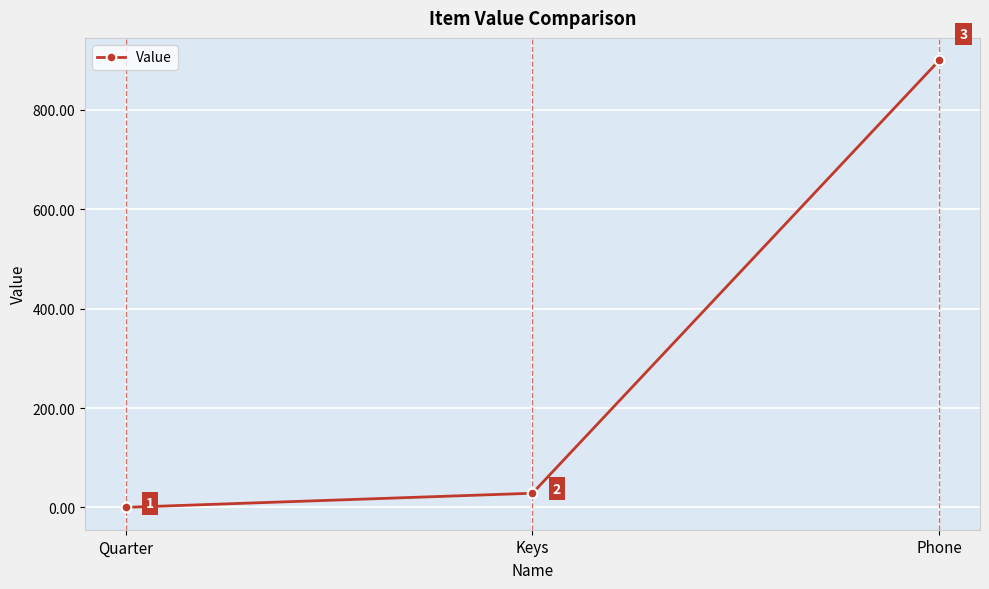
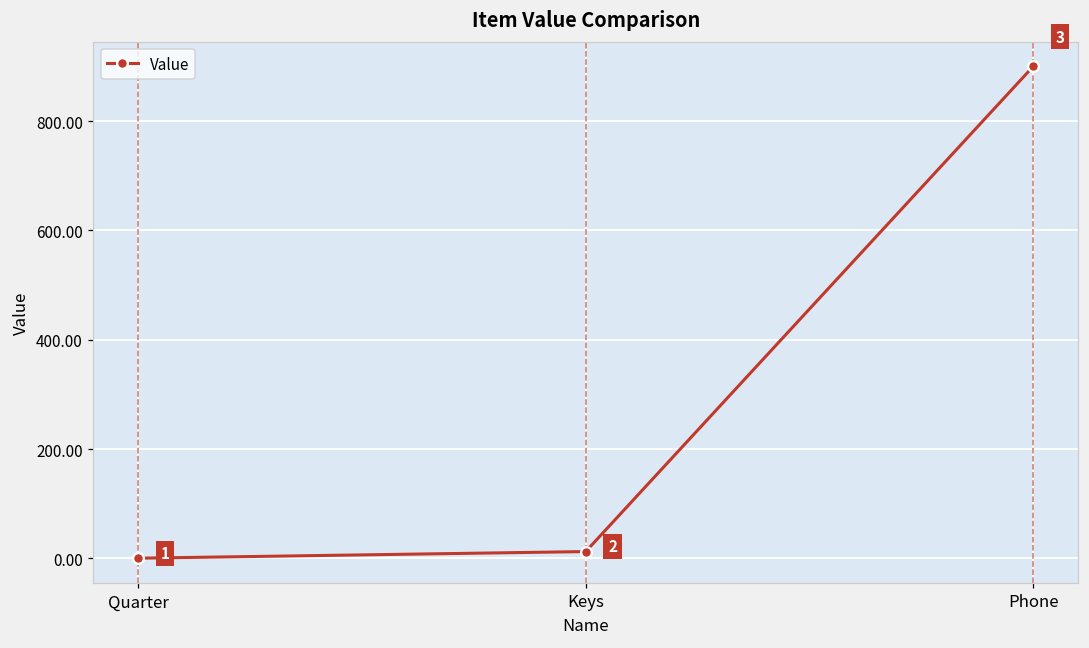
  {
-   "Keys": 30,
+   "Keys": 10,
    "Phone": 900
  }
